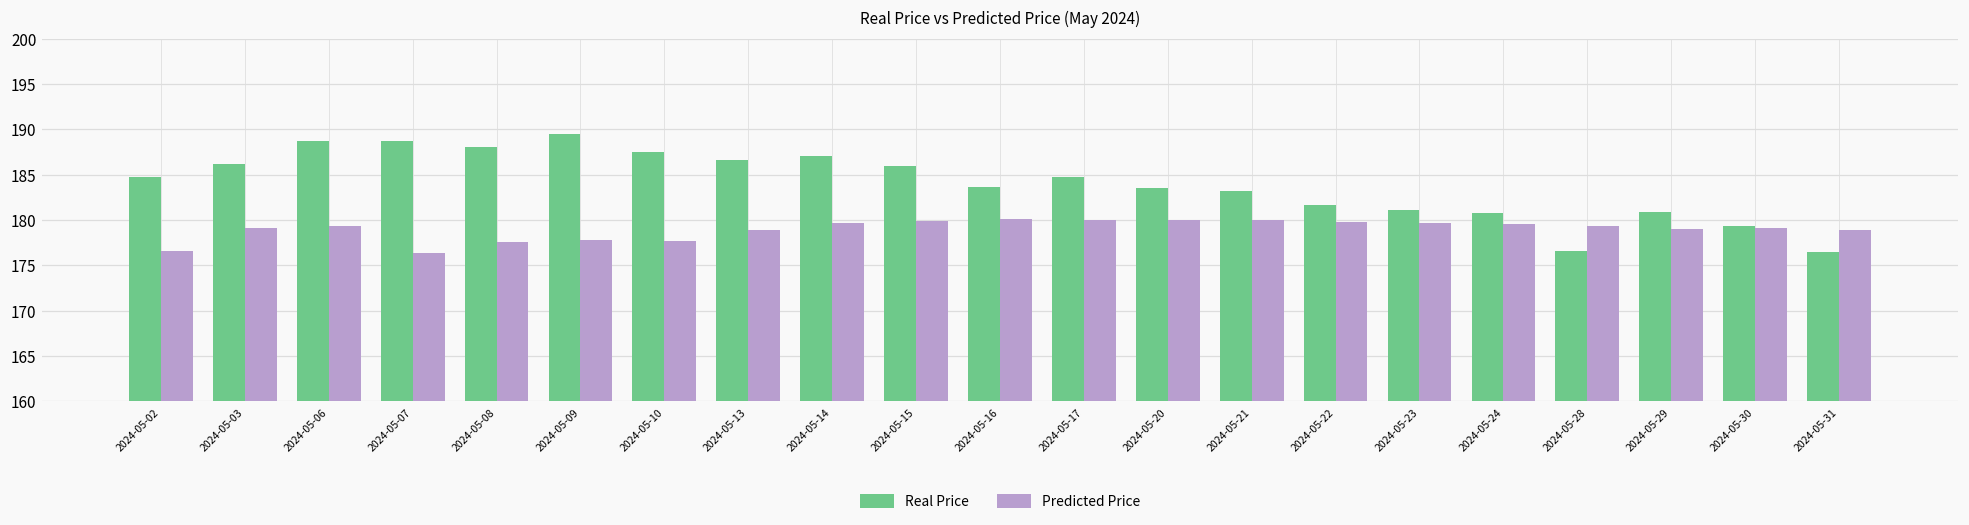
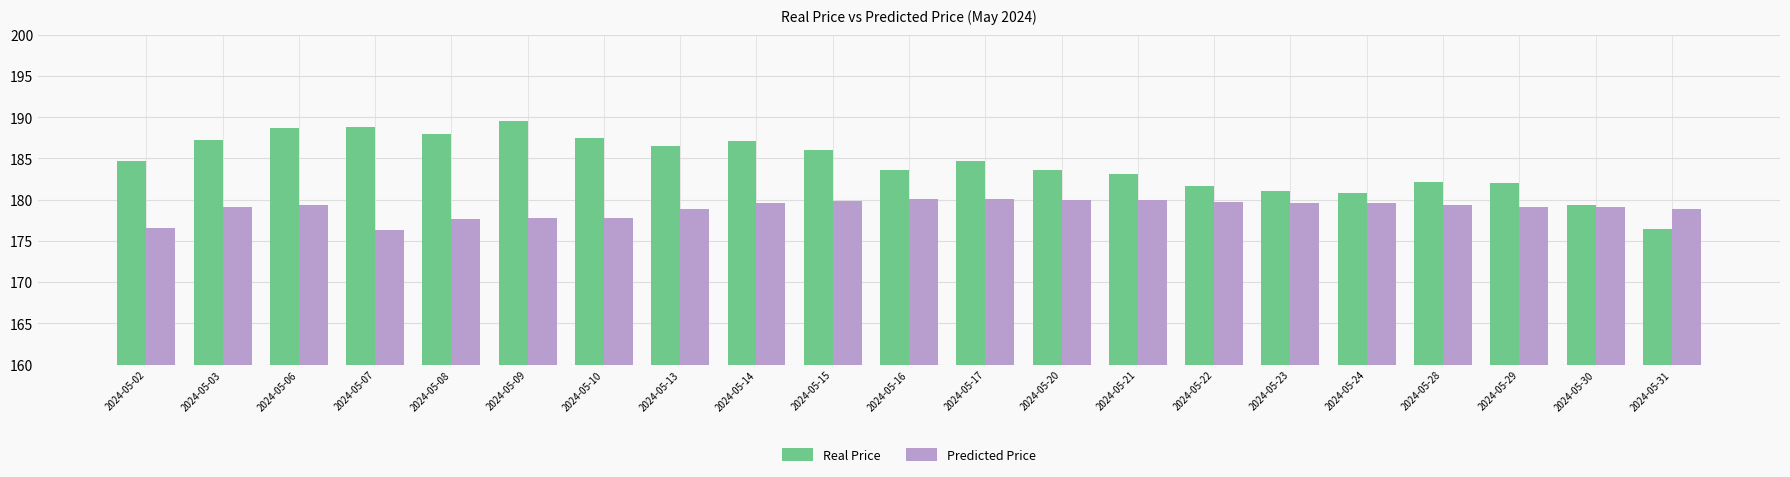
  {
    "Real Price": {
      "2024-05-02": 185,
-     "2024-05-03": 186,
+     "2024-05-03": 187,
      "2024-05-06": 189,
      "2024-05-07": 189,
      "2024-05-08": 188,
      "2024-05-09": 190,
      "2024-05-10": 187,
      "2024-05-13": 187,
      "2024-05-14": 187,
      "2024-05-15": 186,
      "2024-05-16": 184,
      "2024-05-17": 185,
      "2024-05-20": 184,
      "2024-05-21": 183,
      "2024-05-22": 182,
      "2024-05-23": 181,
      "2024-05-24": 181,
-     "2024-05-28": 177,
-     "2024-05-29": 181,
+     "2024-05-28": 182,
+     "2024-05-29": 182,
      "2024-05-30": 179,
      "2024-05-31": 176
    },
    "Predicted Price": {
      "2024-05-02": 177,
      "2024-05-03": 179,
      "2024-05-06": 179,
      "2024-05-07": 176,
      "2024-05-08": 178,
      "2024-05-09": 178,
      "2024-05-10": 178,
      "2024-05-13": 179,
      "2024-05-14": 180,
      "2024-05-15": 180,
      "2024-05-16": 180,
      "2024-05-17": 180,
      "2024-05-20": 180,
      "2024-05-21": 180,
      "2024-05-22": 180,
      "2024-05-23": 180,
      "2024-05-24": 180,
      "2024-05-28": 179,
      "2024-05-29": 179,
      "2024-05-30": 179,
      "2024-05-31": 179
    }
  }
